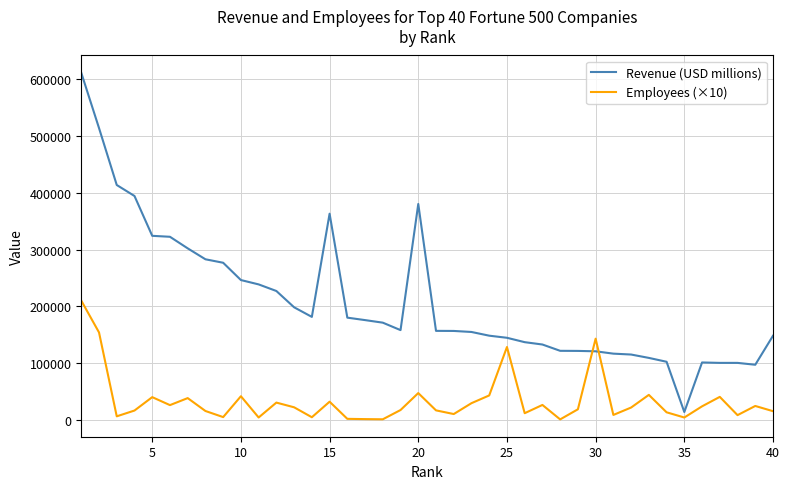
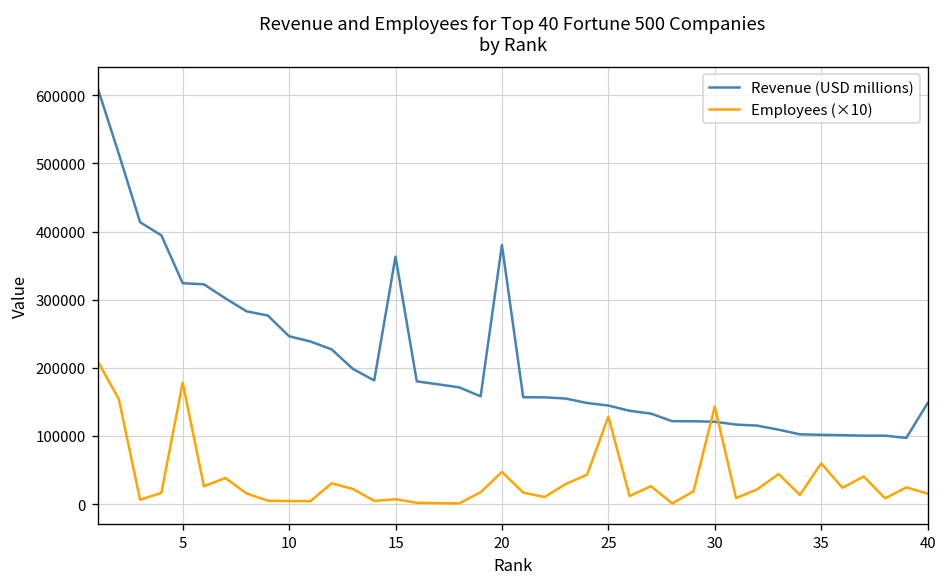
  {
    "Revenue (USD millions)": {
      "5": 320000,
      "10": 250000,
      "15": 360000,
      "20": 380000,
      "25": 140000,
      "30": 120000,
-     "35": 10000,
+     "35": 100000,
      "40": 150000
    },
    "Employees (×10)": {
-     "5": 40000,
-     "10": 40000,
-     "15": 30000,
+     "5": 180000,
+     "10": 0,
+     "15": 10000,
      "20": 50000,
      "25": 130000,
      "30": 140000,
-     "35": 0,
+     "35": 60000,
      "40": 20000
    }
  }
